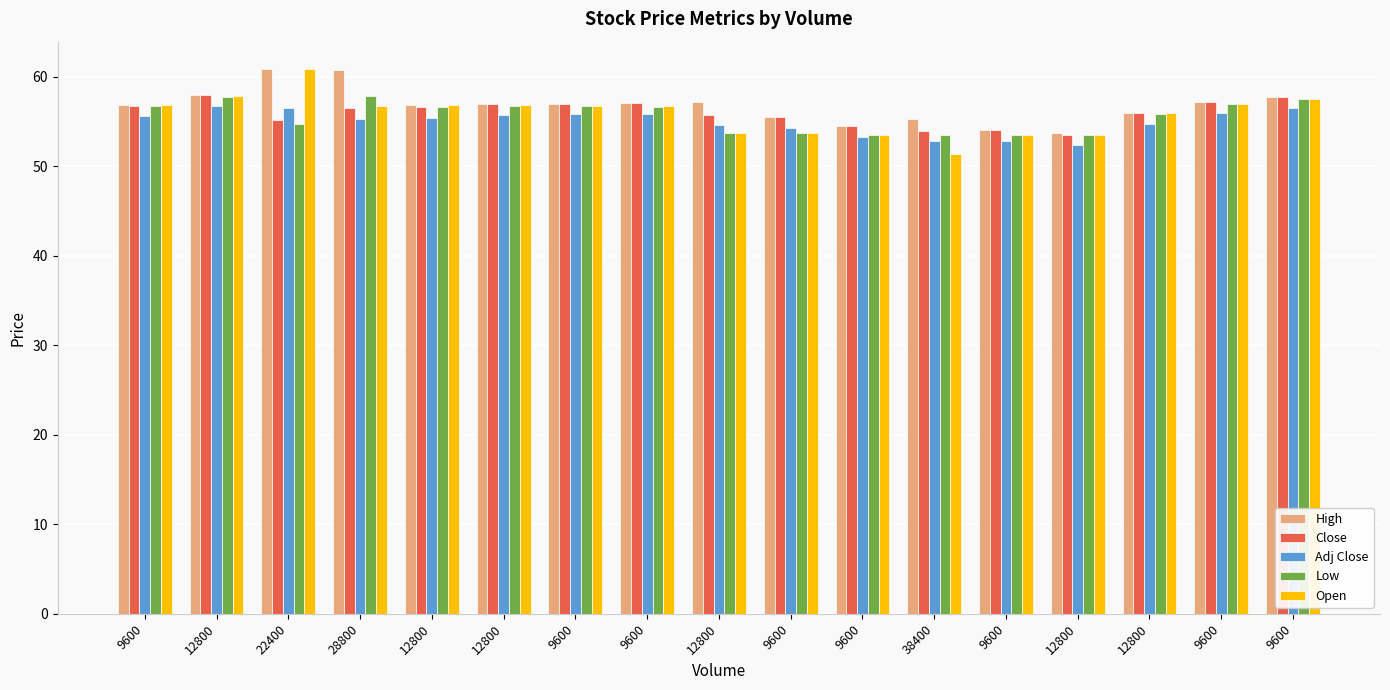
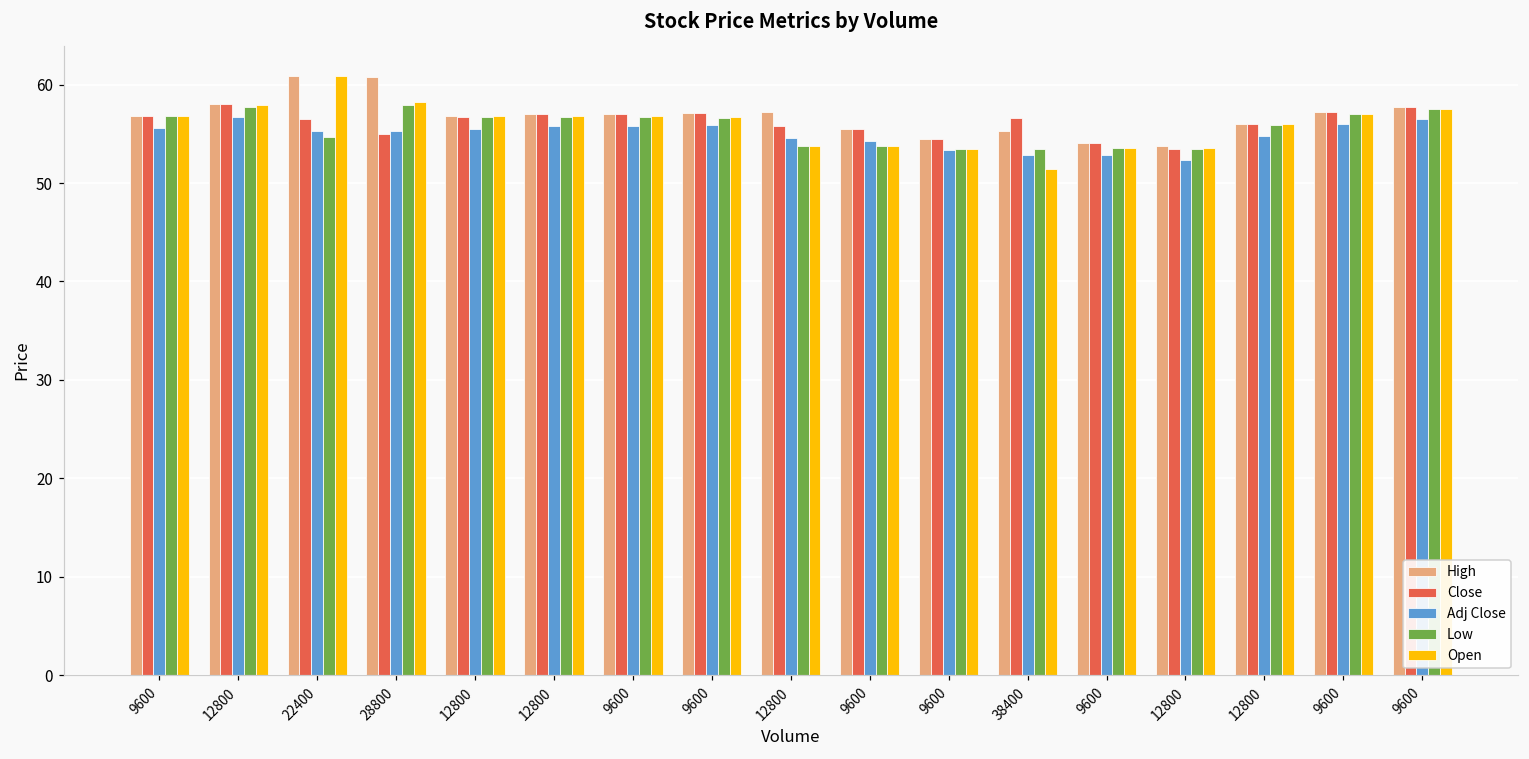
  {
    "High": {
      "22400": 61,
      "28800": 61,
      "38400": 55
    },
    "Close": {
-     "22400": 55,
-     "28800": 57,
-     "38400": 54
+     "22400": 57,
+     "28800": 55,
+     "38400": 57
    },
    "Adj Close": {
-     "22400": 56,
+     "22400": 55,
      "28800": 55,
      "38400": 53
    },
    "Low": {
      "22400": 55,
      "28800": 58,
      "38400": 54
    },
    "Open": {
      "22400": 61,
-     "28800": 57,
+     "28800": 58,
      "38400": 51
    }
  }
